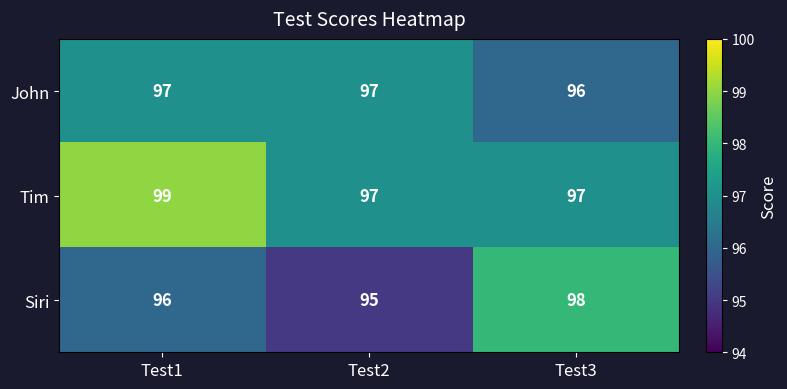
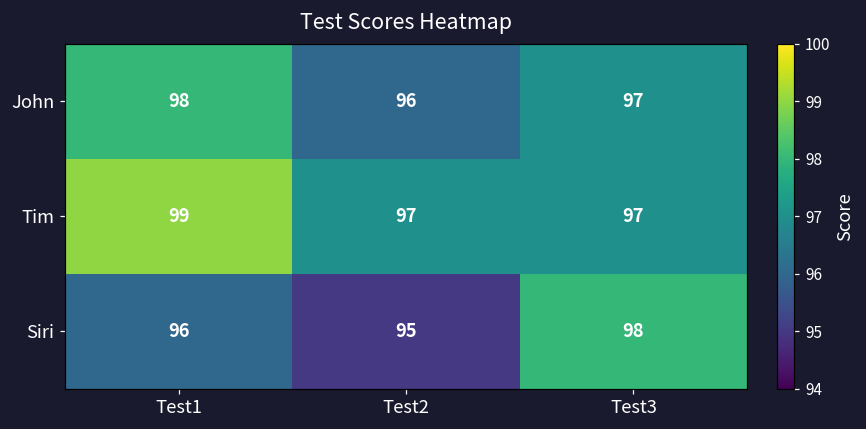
  {
    "John": {
-     "Test1": 97,
-     "Test2": 97,
-     "Test3": 96
+     "Test1": 98,
+     "Test2": 96,
+     "Test3": 97
    },
    "Tim": {
      "Test1": 99,
      "Test2": 97,
      "Test3": 97
    },
    "Siri": {
      "Test1": 96,
      "Test2": 95,
      "Test3": 98
    }
  }
